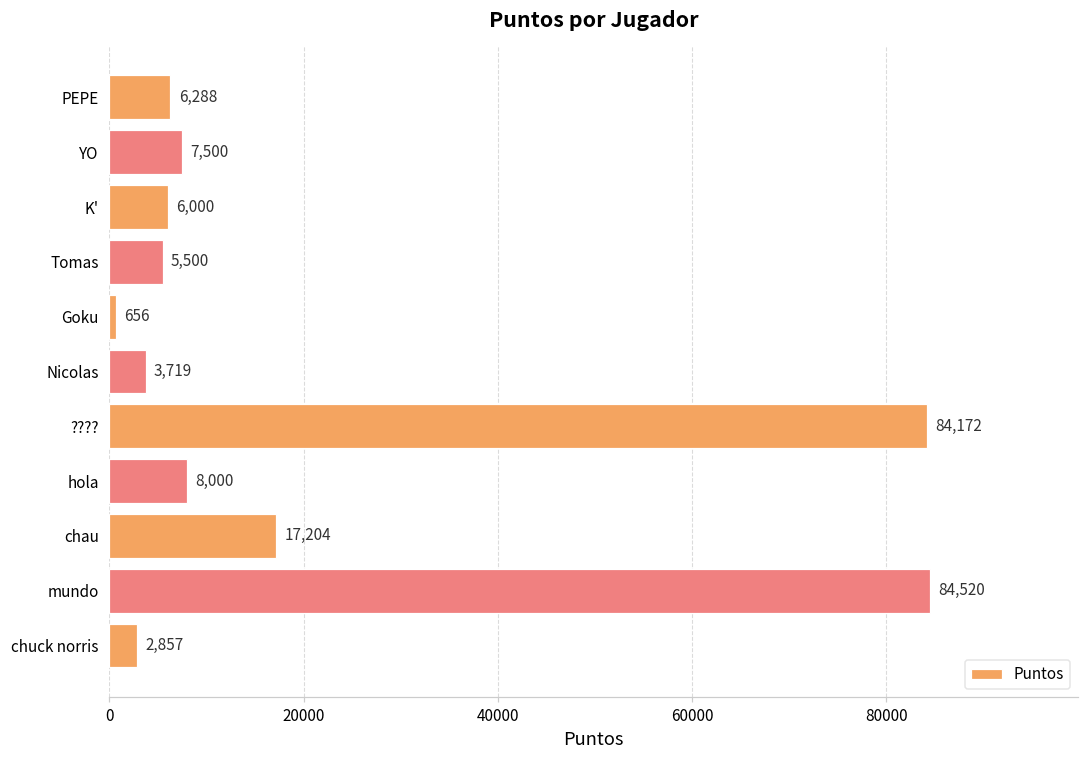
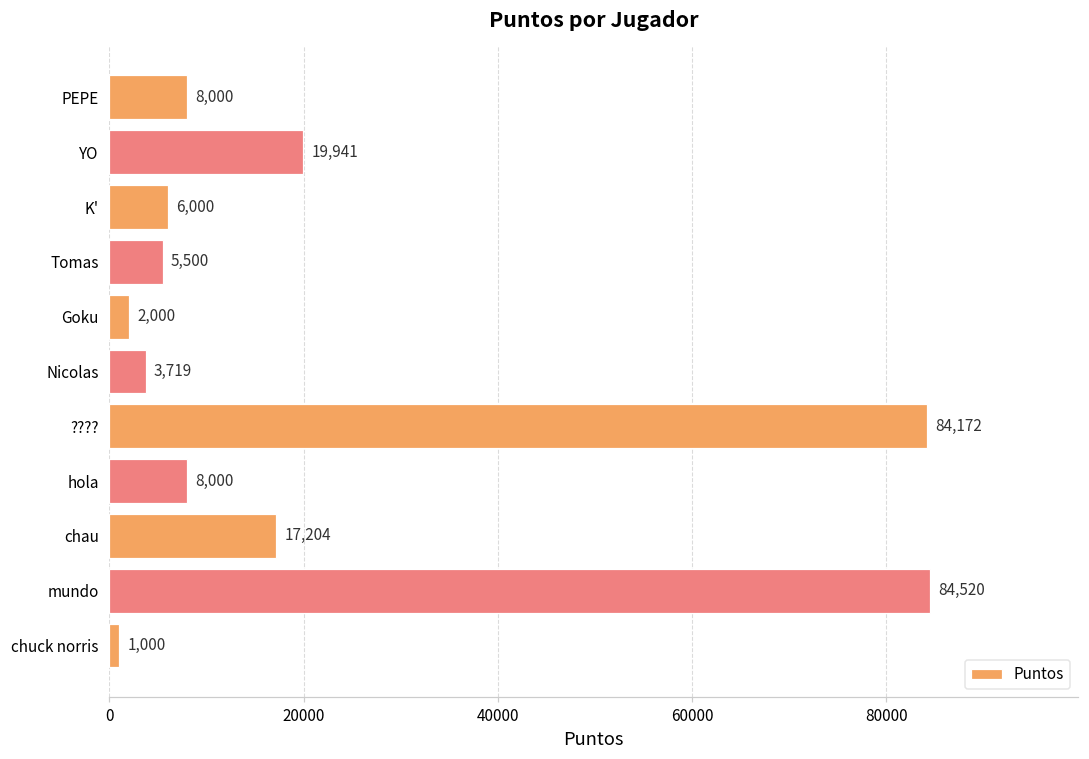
  {
-   "PEPE": "6,288",
-   "YO": "7,500",
+   "PEPE": "8,000",
+   "YO": "19,941",
    "K'": "6,000",
    "Tomas": "5,500",
-   "Goku": "656",
+   "Goku": "2,000",
    "Nicolas": "3,719",
    "????": "84,172",
    "hola": "8,000",
    "chau": "17,204",
    "mundo": "84,520",
-   "chuck norris": "2,857"
+   "chuck norris": "1,000"
  }
